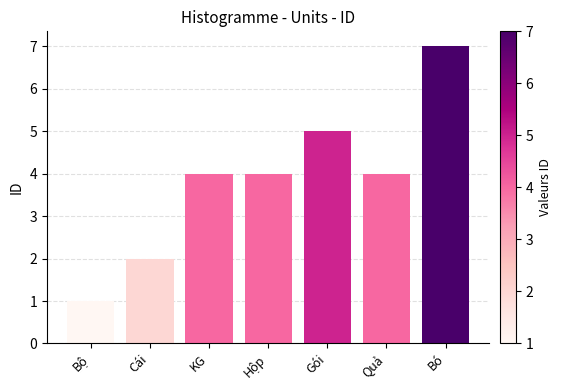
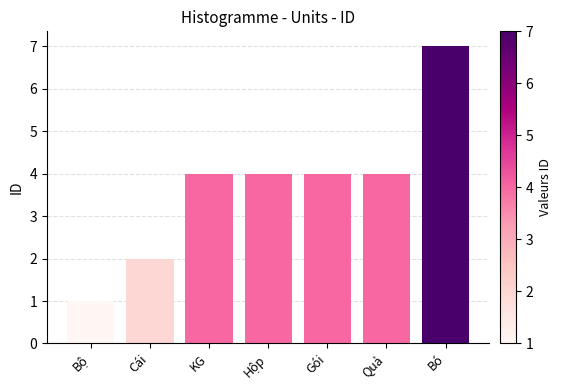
  {
    "Bộ": 1,
    "Cái": 2,
    "KG": 4,
    "Hộp": 4,
-   "Gói": 5,
+   "Gói": 4,
    "Quả": 4,
    "Bó": 7
  }
